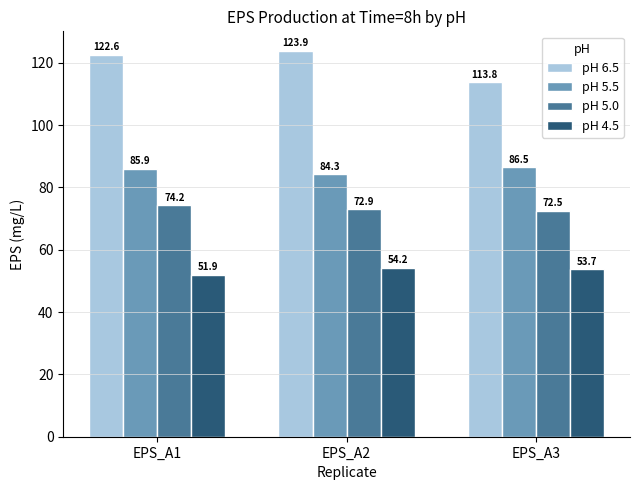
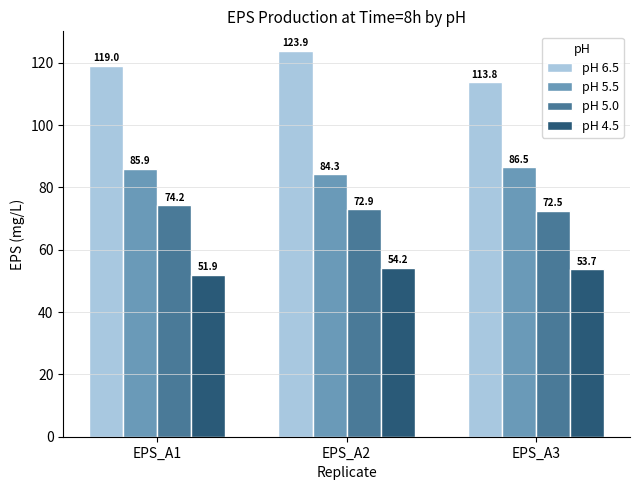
  {
    "pH 6.5": {
-     "EPS_A1": 122.6,
+     "EPS_A1": 119.0,
      "EPS_A2": 123.9,
      "EPS_A3": 113.8
    }
  }
